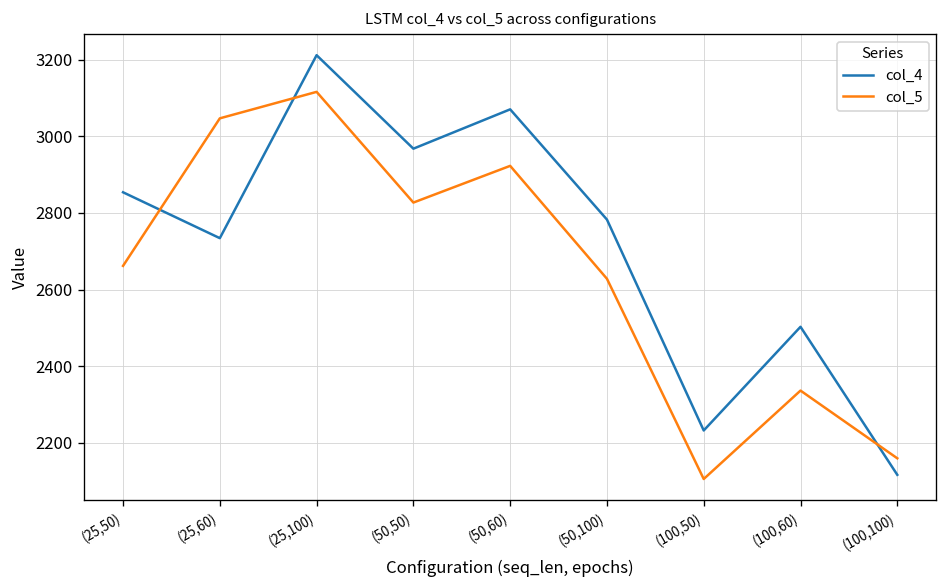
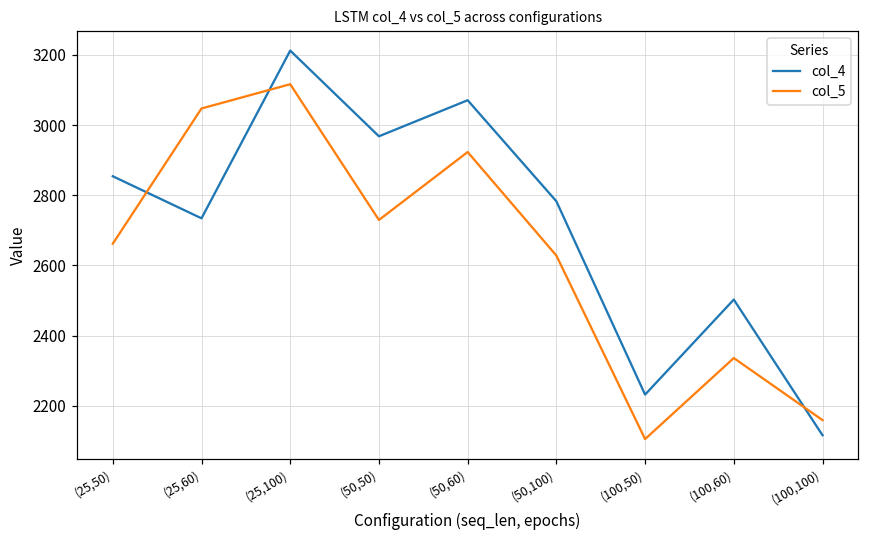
  {
    "col_4": {
      "(25,50)": 2850,
      "(25,60)": 2730,
      "(25,100)": 3210,
      "(50,50)": 2970,
      "(50,60)": 3070,
      "(50,100)": 2780,
      "(100,50)": 2230,
      "(100,60)": 2500,
      "(100,100)": 2120
    },
    "col_5": {
      "(25,50)": 2660,
      "(25,60)": 3050,
      "(25,100)": 3120,
-     "(50,50)": 2830,
+     "(50,50)": 2730,
      "(50,60)": 2920,
      "(50,100)": 2630,
      "(100,50)": 2110,
      "(100,60)": 2340,
      "(100,100)": 2160
    }
  }
